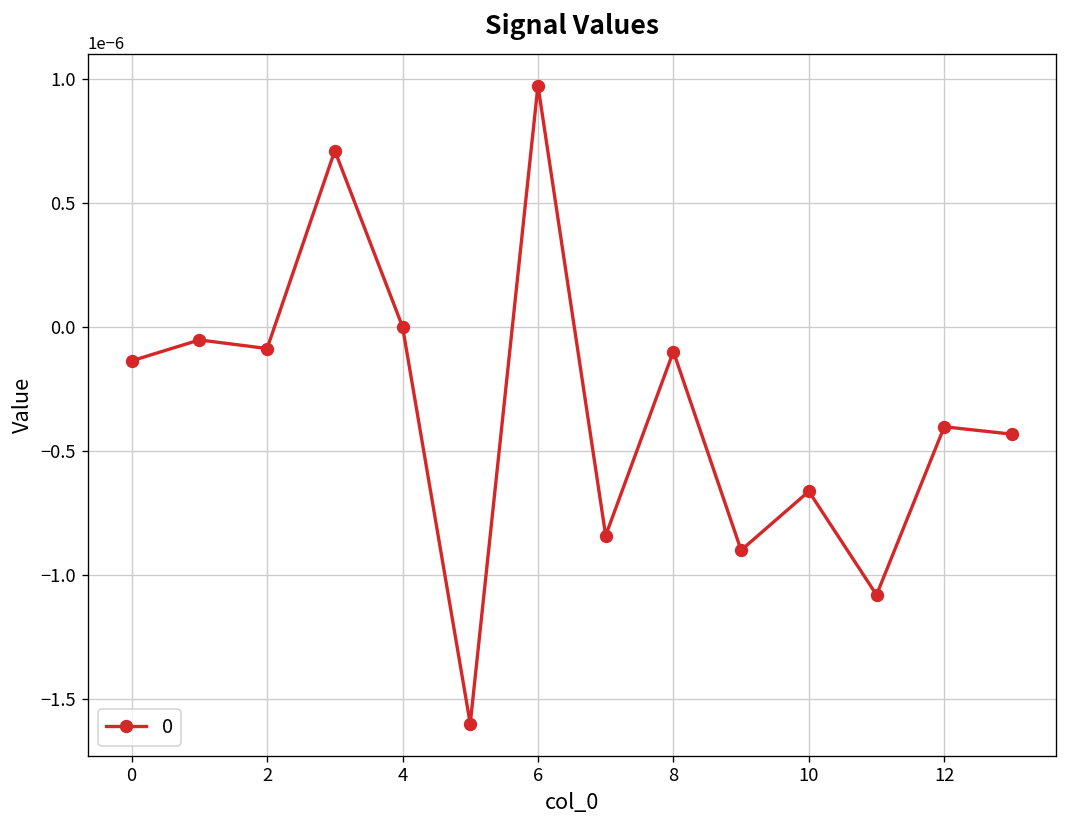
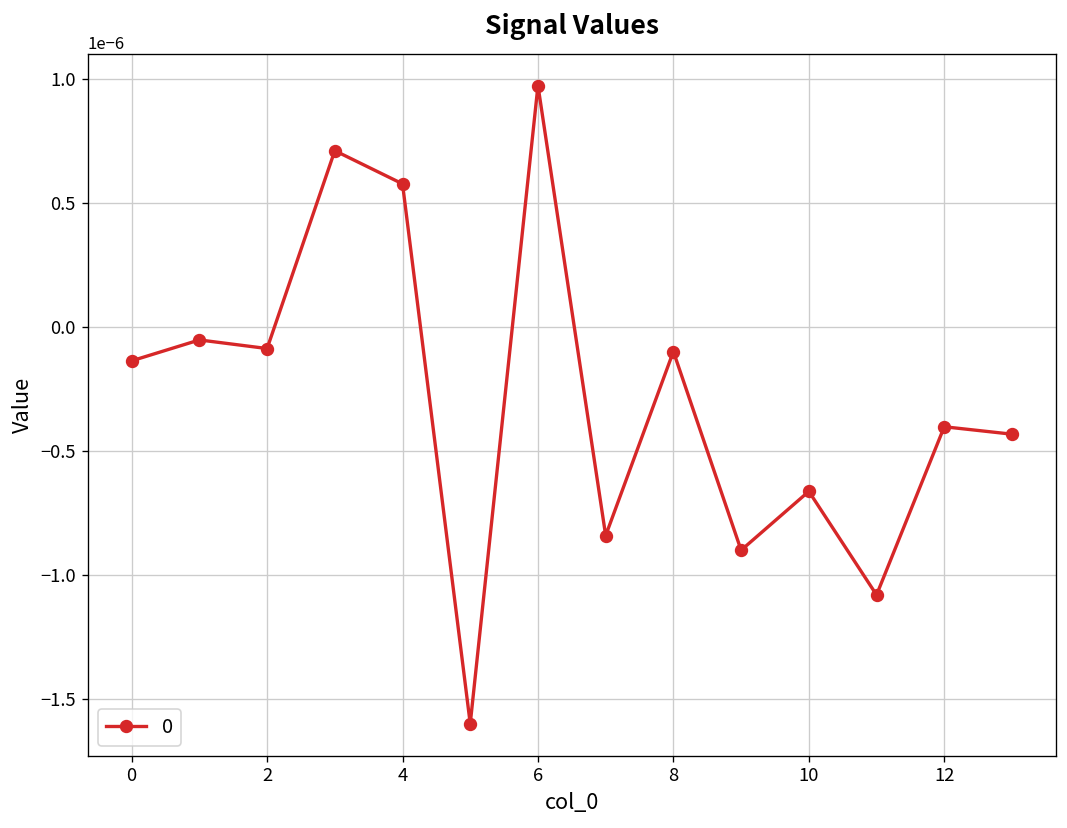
  {
    "0": -0.00000014,
    "2": -0.00000009,
-   "4": 0.000000,
+   "4": 0.000001,
    "6": 0.00000097,
    "8": -0.00000010,
    "10": -0.00000066,
    "12": -0.00000040
  }
